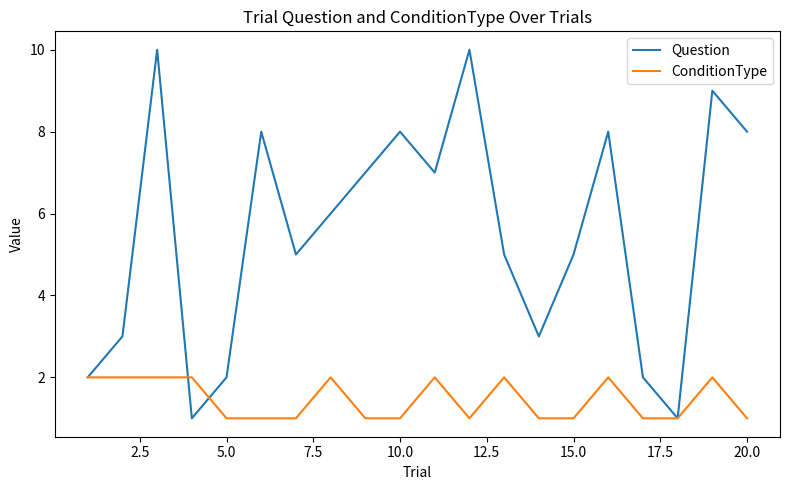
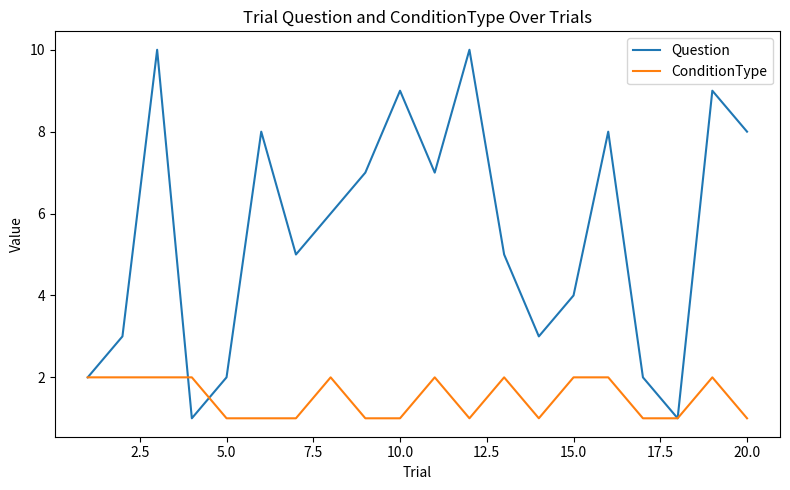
  {
    "Question": {
      "5.0": 2,
-     "10.0": 8,
-     "15.0": 5,
+     "10.0": 9,
+     "15.0": 4,
      "20.0": 8
    },
    "ConditionType": {
      "5.0": 1,
      "10.0": 1,
-     "15.0": 1,
+     "15.0": 2,
      "20.0": 1
    }
  }
